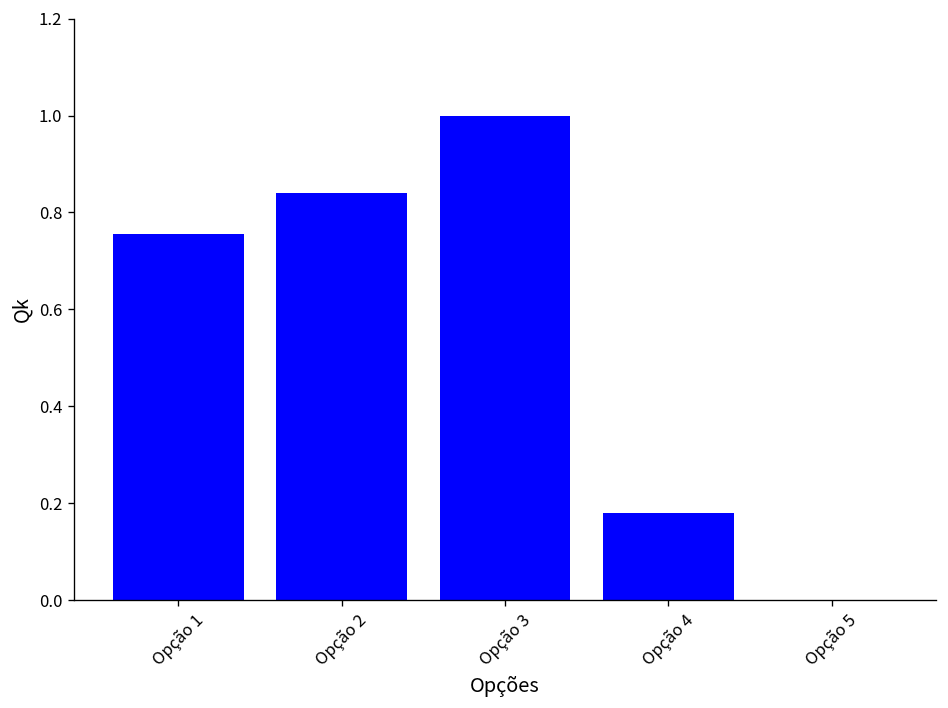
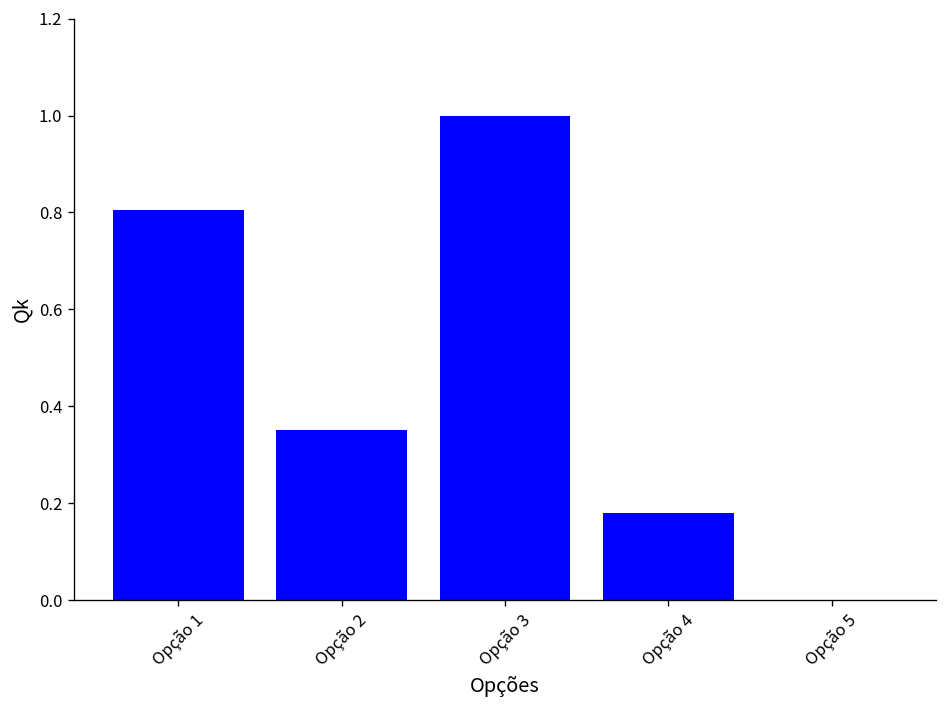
  {
-   "Opção 1": 0.76,
-   "Opção 2": 0.84,
+   "Opção 1": 0.81,
+   "Opção 2": 0.35,
    "Opção 3": 1.00,
    "Opção 4": 0.18,
    "Opção 5": 0.00
  }
